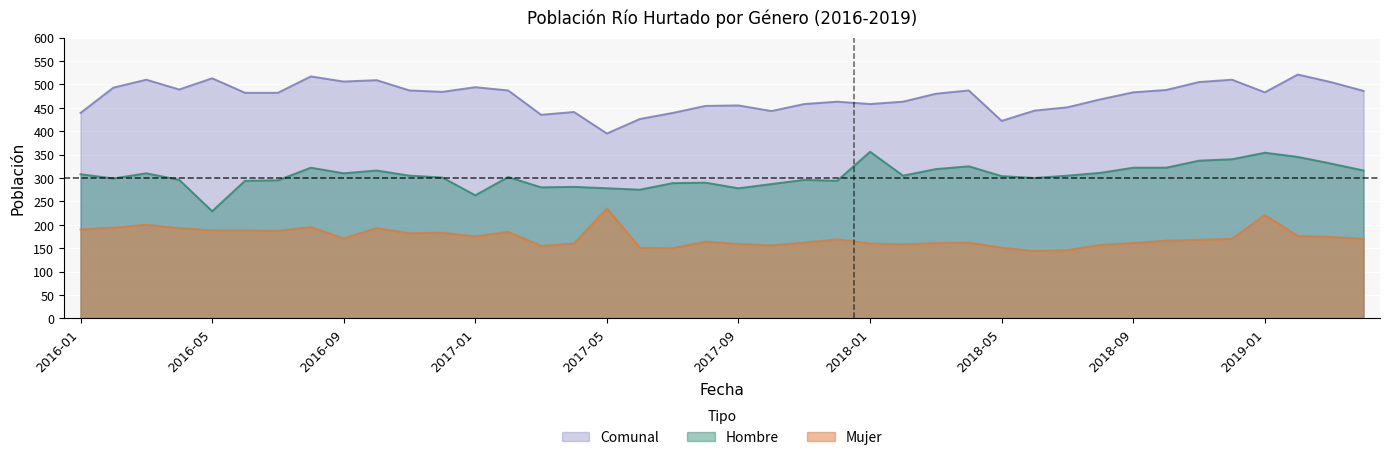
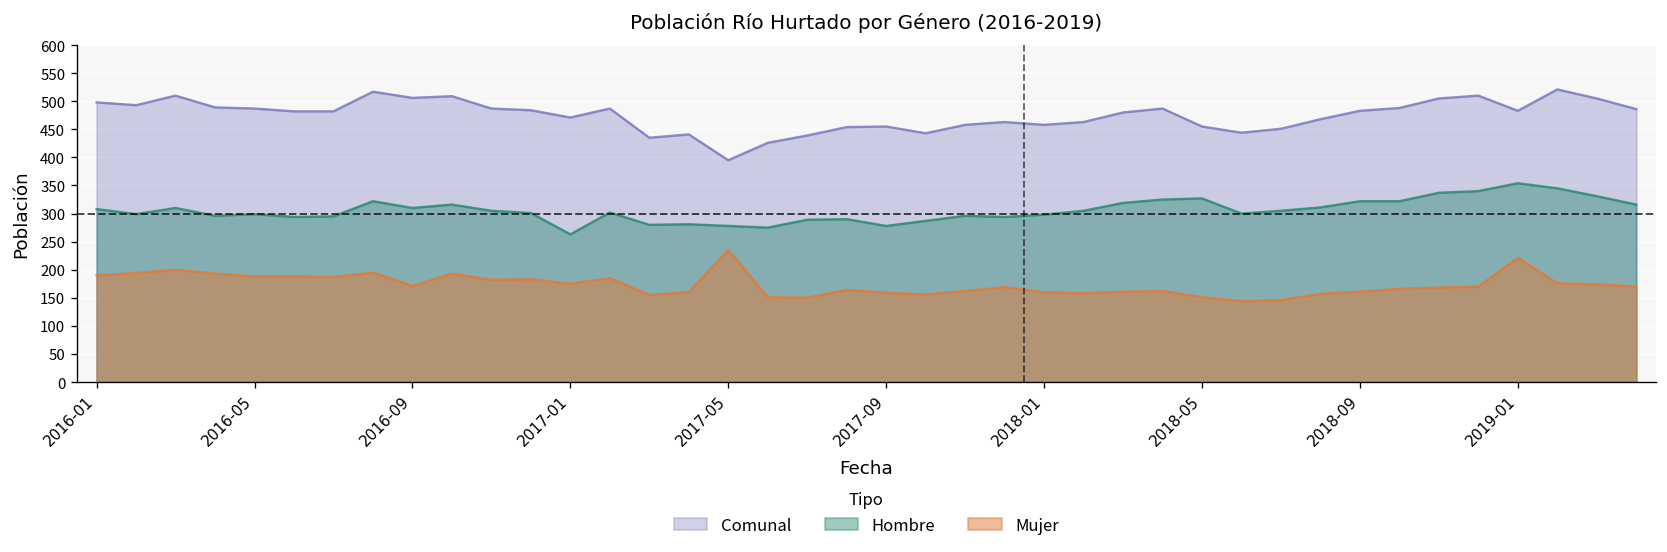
  {
    "Comunal": {
-     "2016-01": 440,
-     "2016-05": 510,
+     "2016-01": 500,
+     "2016-05": 490,
      "2016-09": 510,
-     "2017-01": 490,
+     "2017-01": 470,
      "2017-05": 400,
      "2017-09": 460,
      "2018-01": 460,
-     "2018-05": 420,
+     "2018-05": 460,
      "2018-09": 480,
      "2019-01": 480
    },
    "Hombre": {
      "2016-01": 310,
-     "2016-05": 230,
+     "2016-05": 300,
      "2016-09": 310,
      "2017-01": 260,
      "2017-05": 280,
      "2017-09": 280,
-     "2018-01": 360,
-     "2018-05": 300,
+     "2018-01": 300,
+     "2018-05": 330,
      "2018-09": 320,
      "2019-01": 350
    },
    "Mujer": {
      "2016-01": 190,
      "2016-05": 190,
      "2016-09": 170,
      "2017-01": 180,
      "2017-05": 240,
      "2017-09": 160,
      "2018-01": 160,
      "2018-05": 150,
      "2018-09": 160,
      "2019-01": 220
    }
  }
